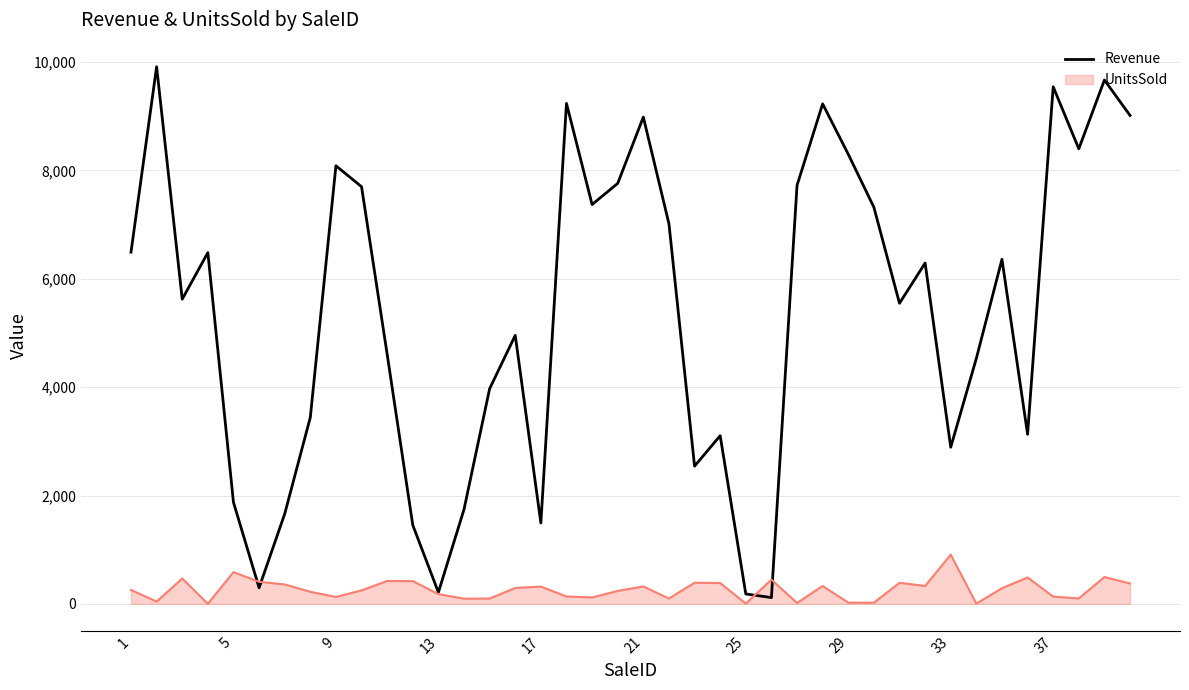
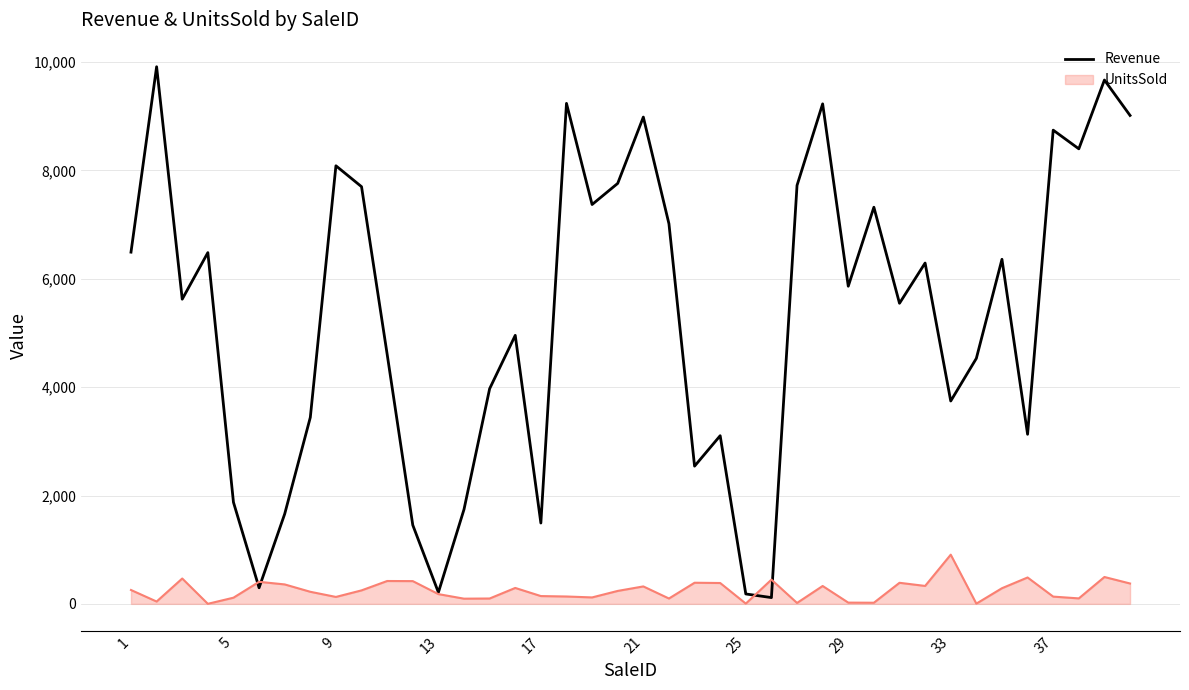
  {
    "Revenue": {
      "1": "6,500",
      "5": "1,900",
      "9": "8,100",
      "17": "1,500",
      "21": "9,000",
      "25": "200",
-     "29": "8,300",
-     "33": "2,900",
-     "37": "9,500"
+     "29": "5,900",
+     "33": "3,700",
+     "37": "8,700"
    },
    "UnitsSold": {
      "1": "300",
-     "5": "600",
+     "5": "100",
      "9": "100",
-     "17": "300",
+     "17": "100",
      "21": "300",
      "25": "0",
      "29": "0",
      "33": "900",
      "37": "100"
    }
  }
